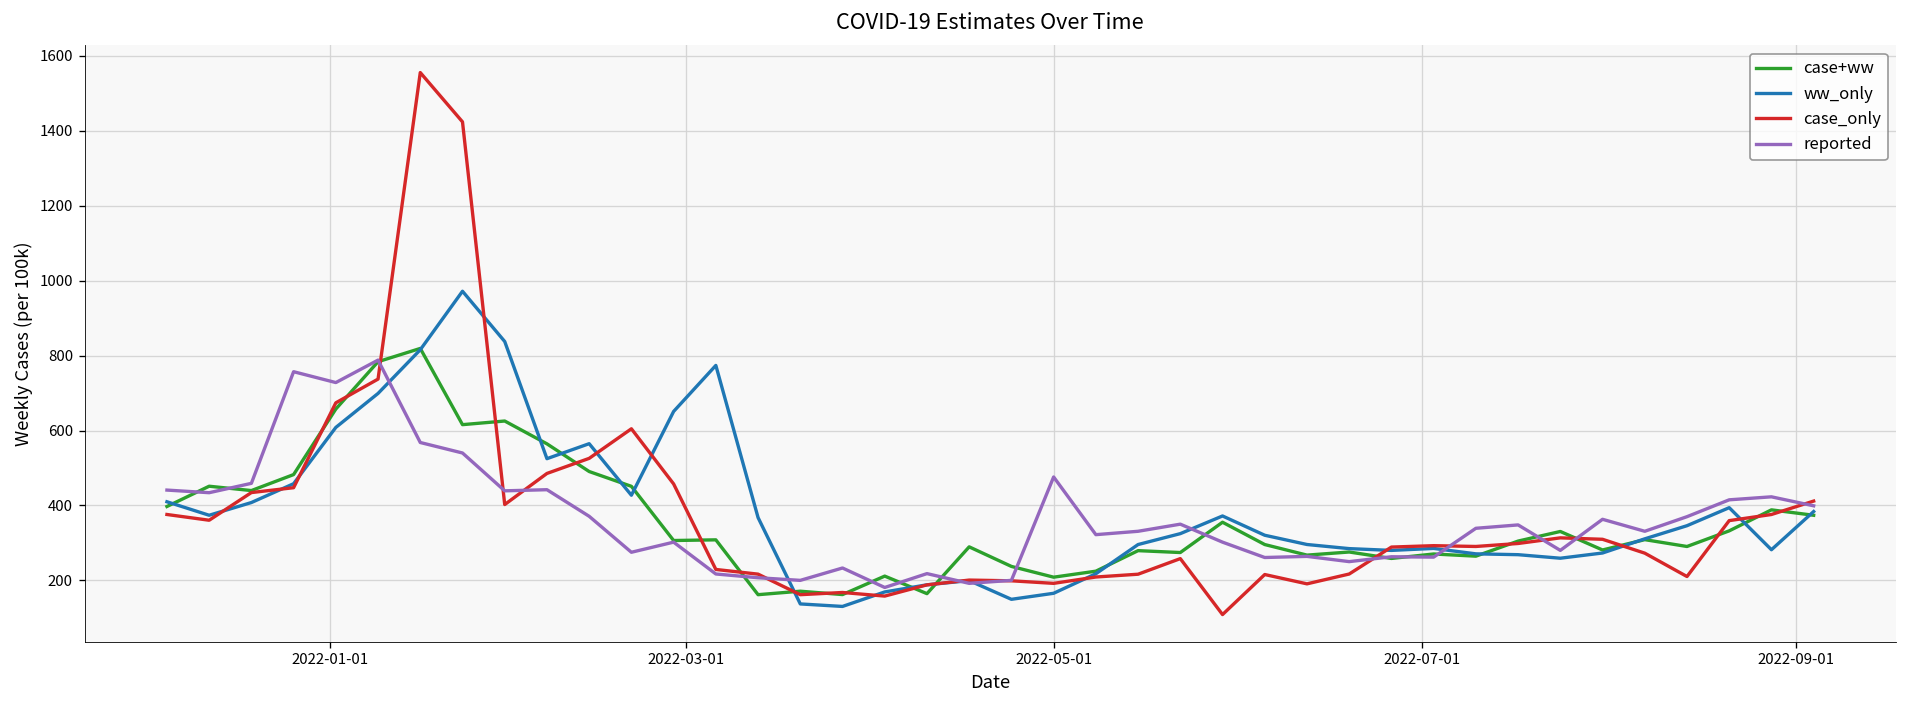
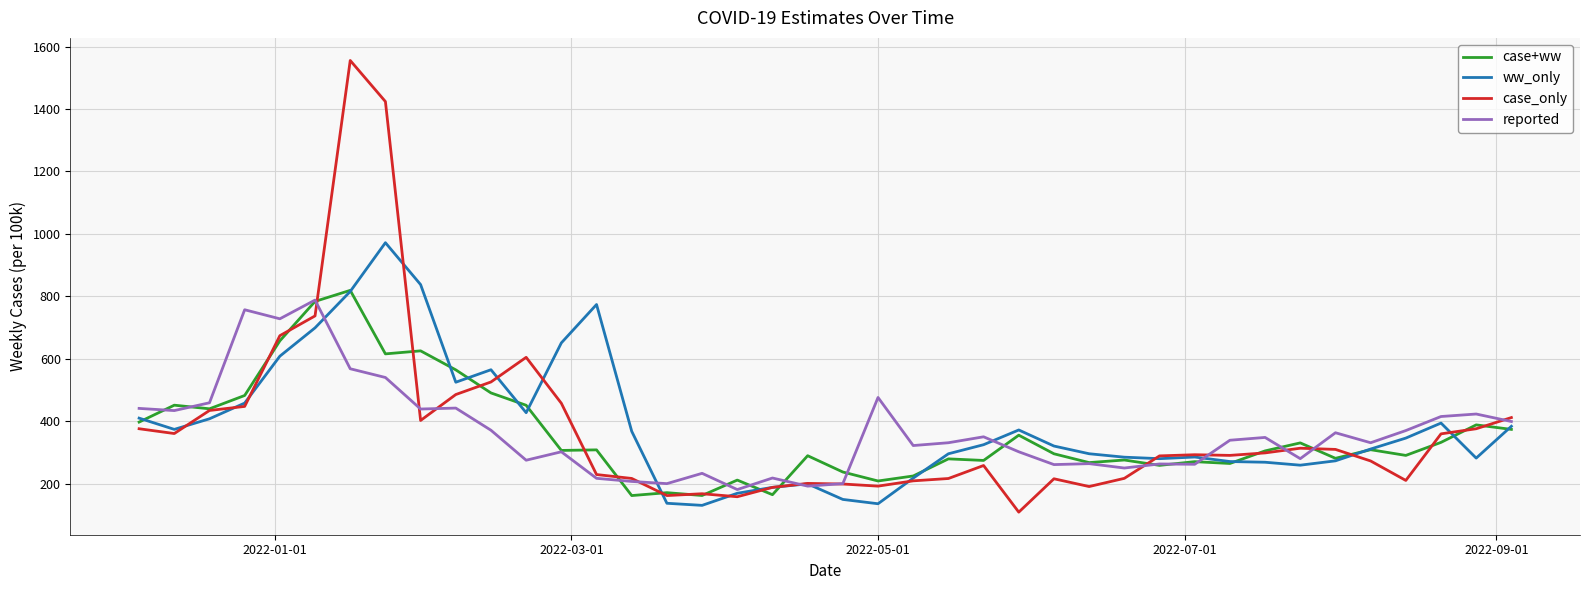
  {
    "case+ww": {
      "2022-05-01": 210
    },
    "ww_only": {
-     "2022-05-01": 170
+     "2022-05-01": 140
    },
    "case_only": {
      "2022-05-01": 190
    },
    "reported": {
      "2022-05-01": 480
    }
  }
